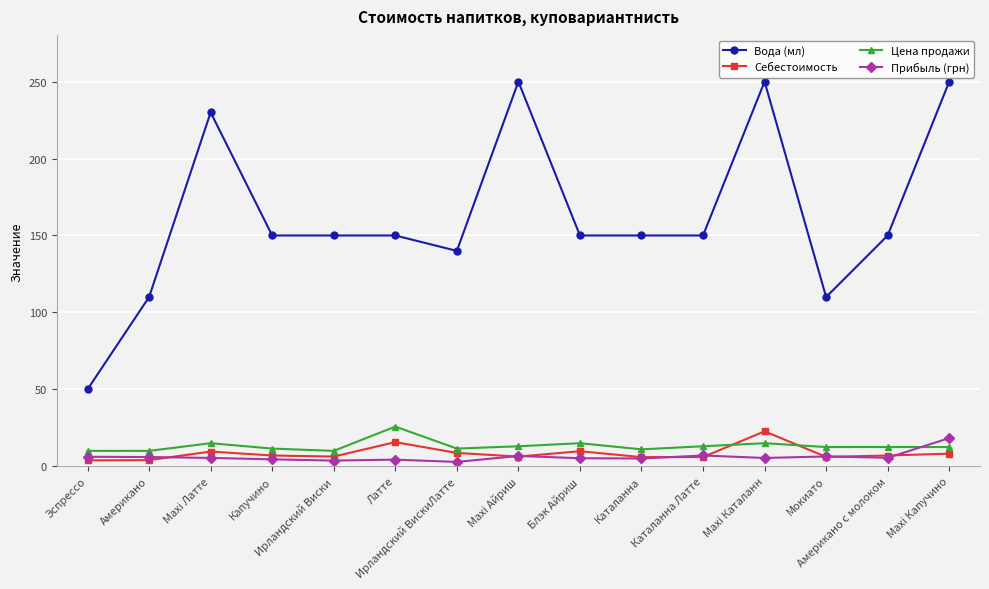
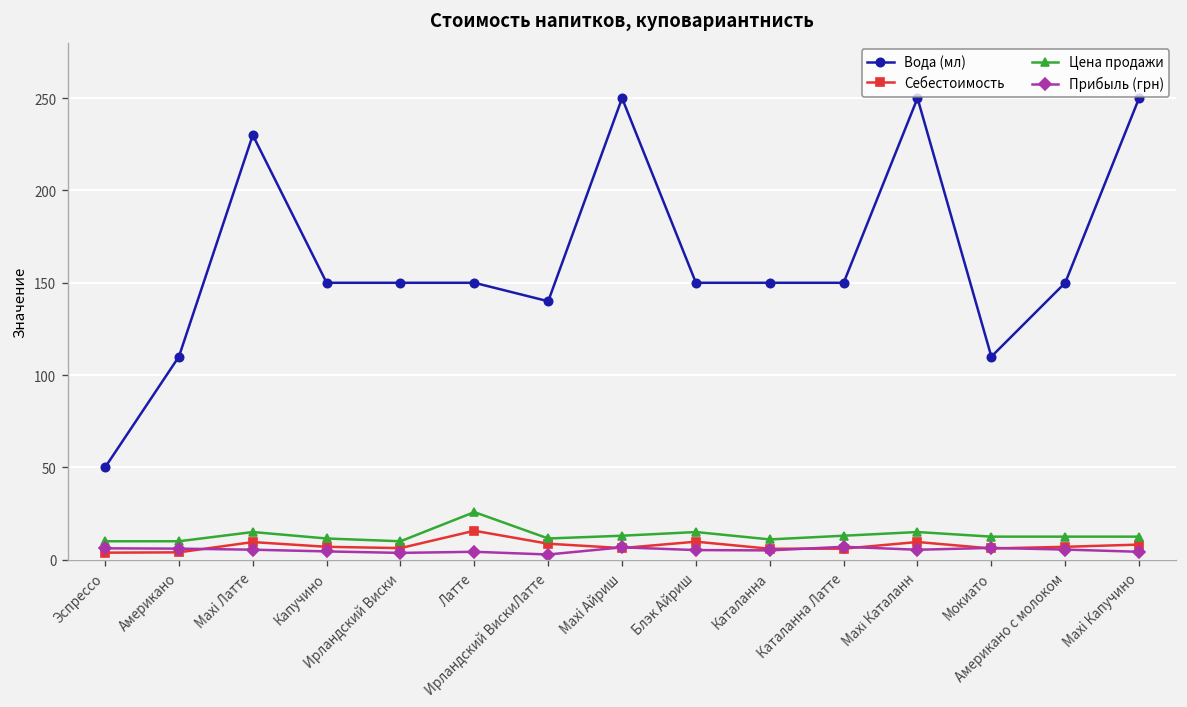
  {
    "Вода (мл)": {
      "Эспрессо": 50,
      "Американо": 110,
      "Maxi Латте": 230,
      "Капучино": 150,
      "Ирландский Виски": 150,
      "Латте": 150,
      "Ирландский ВискиЛатте": 140,
      "Maxi Айриш": 250,
      "Блэк Айриш": 150,
      "Каталанна": 150,
      "Каталанна Латте": 150,
      "Махі Каталанн": 250,
      "Мокиато": 110,
      "Американо с молоком": 150,
      "Maxi Капучино": 250
    },
    "Себестоимость": {
      "Эспрессо": 4,
      "Американо": 4,
      "Maxi Латте": 10,
      "Капучино": 7,
      "Ирландский Виски": 6,
      "Латте": 16,
      "Ирландский ВискиЛатте": 9,
      "Блэк Айриш": 10,
-     "Махі Каталанн": 23,
+     "Махі Каталанн": 10,
      "Maxi Капучино": 8
    },
    "Цена продажи": {
      "Эспрессо": 10,
      "Американо": 10,
      "Maxi Латте": 15,
      "Капучино": 12,
      "Ирландский Виски": 10,
      "Латте": 26,
      "Ирландский ВискиЛатте": 12,
      "Maxi Айриш": 13,
      "Блэк Айриш": 15,
      "Каталанна": 11,
      "Каталанна Латте": 13,
      "Махі Каталанн": 15,
      "Мокиато": 13,
      "Американо с молоком": 13,
      "Maxi Капучино": 13
    },
    "Прибыль (грн)": {
      "Эспрессо": 6,
      "Американо": 6,
      "Maxi Латте": 5,
      "Капучино": 5,
      "Ирландский Виски": 4,
      "Латте": 4,
      "Ирландский ВискиЛатте": 3,
      "Блэк Айриш": 5,
      "Махі Каталанн": 5,
-     "Maxi Капучино": 18
+     "Maxi Капучино": 4
    }
  }
